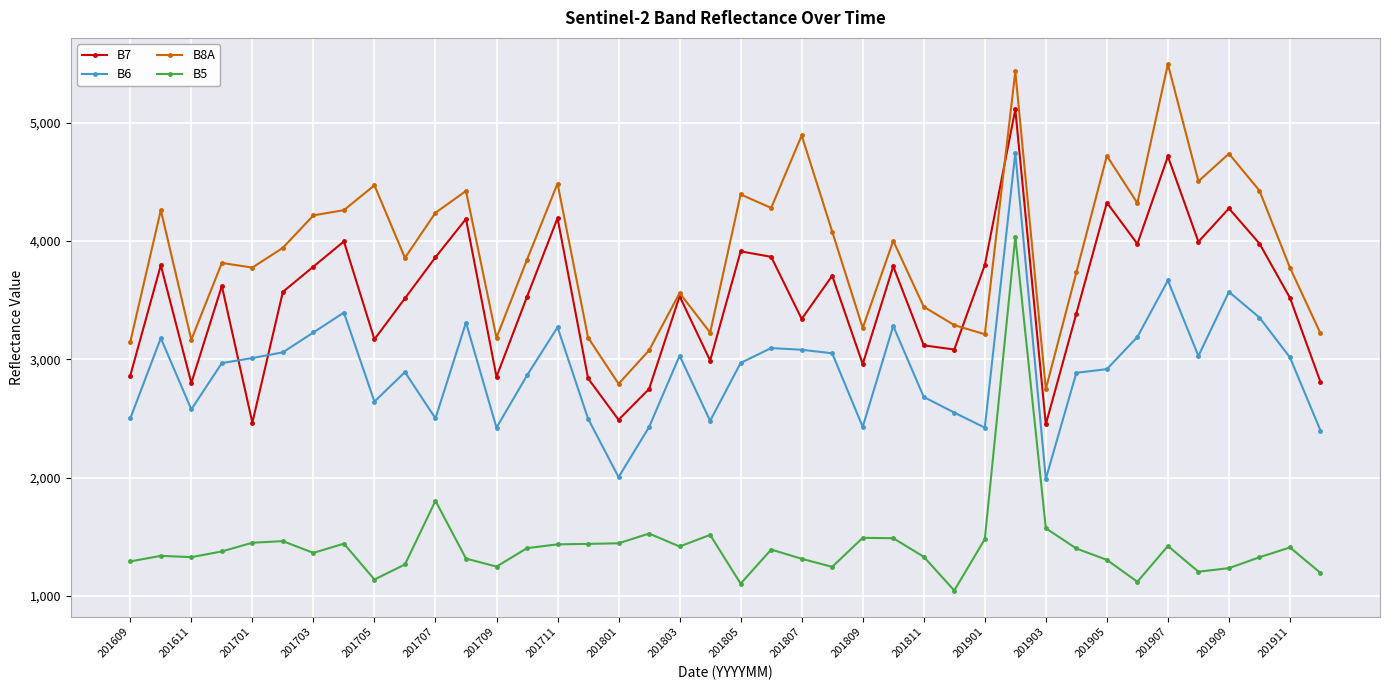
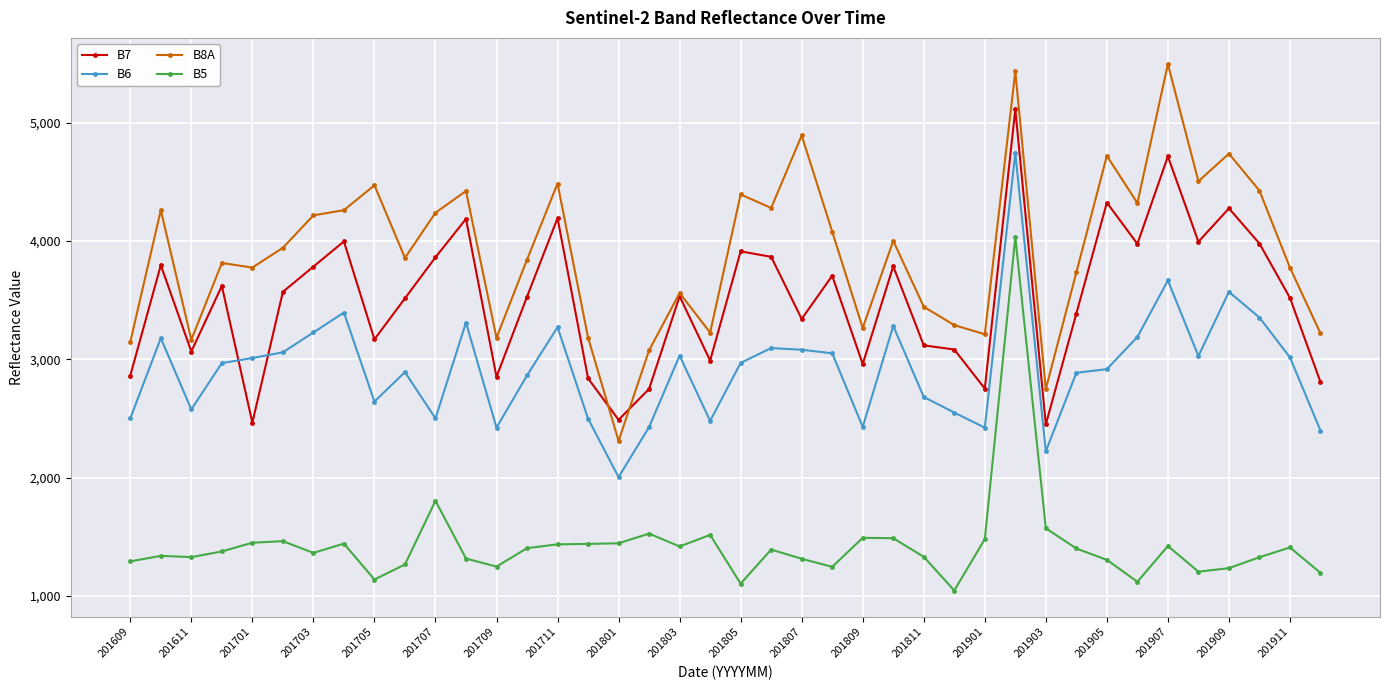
  {
    "B7": {
      "201609": "2,860",
-     "201611": "2,800",
+     "201611": "3,070",
      "201701": "2,470",
      "201703": "3,780",
      "201705": "3,170",
      "201707": "3,860",
      "201709": "2,850",
      "201711": "4,190",
      "201801": "2,490",
      "201803": "3,530",
      "201805": "3,910",
      "201807": "3,340",
      "201809": "2,960",
      "201811": "3,120",
-     "201901": "3,800",
+     "201901": "2,750",
      "201903": "2,450",
      "201905": "4,320",
      "201907": "4,710",
      "201909": "4,280",
      "201911": "3,520"
    },
    "B6": {
      "201609": "2,500",
      "201611": "2,580",
      "201701": "3,010",
      "201703": "3,230",
      "201705": "2,640",
      "201707": "2,500",
      "201709": "2,420",
      "201711": "3,270",
      "201801": "2,010",
      "201803": "3,030",
      "201805": "2,970",
      "201807": "3,080",
      "201809": "2,430",
      "201811": "2,680",
      "201901": "2,420",
-     "201903": "1,990",
+     "201903": "2,220",
      "201905": "2,920",
      "201907": "3,670",
      "201909": "3,570",
      "201911": "3,020"
    },
    "B8A": {
      "201609": "3,150",
      "201611": "3,170",
      "201701": "3,780",
      "201703": "4,220",
      "201705": "4,470",
      "201707": "4,240",
      "201709": "3,180",
      "201711": "4,490",
-     "201801": "2,790",
+     "201801": "2,310",
      "201803": "3,560",
      "201805": "4,390",
      "201807": "4,890",
      "201809": "3,270",
      "201811": "3,440",
      "201901": "3,210",
      "201903": "2,750",
      "201905": "4,720",
      "201907": "5,490",
      "201909": "4,740",
      "201911": "3,770"
    },
    "B5": {
      "201609": "1,290",
      "201611": "1,330",
      "201701": "1,450",
      "201703": "1,370",
      "201705": "1,140",
      "201707": "1,810",
      "201709": "1,250",
      "201711": "1,440",
      "201801": "1,450",
      "201803": "1,420",
      "201805": "1,110",
      "201807": "1,320",
      "201809": "1,490",
      "201811": "1,330",
      "201901": "1,480",
      "201903": "1,570",
      "201905": "1,310",
      "201907": "1,420",
      "201909": "1,240",
      "201911": "1,410"
    }
  }
